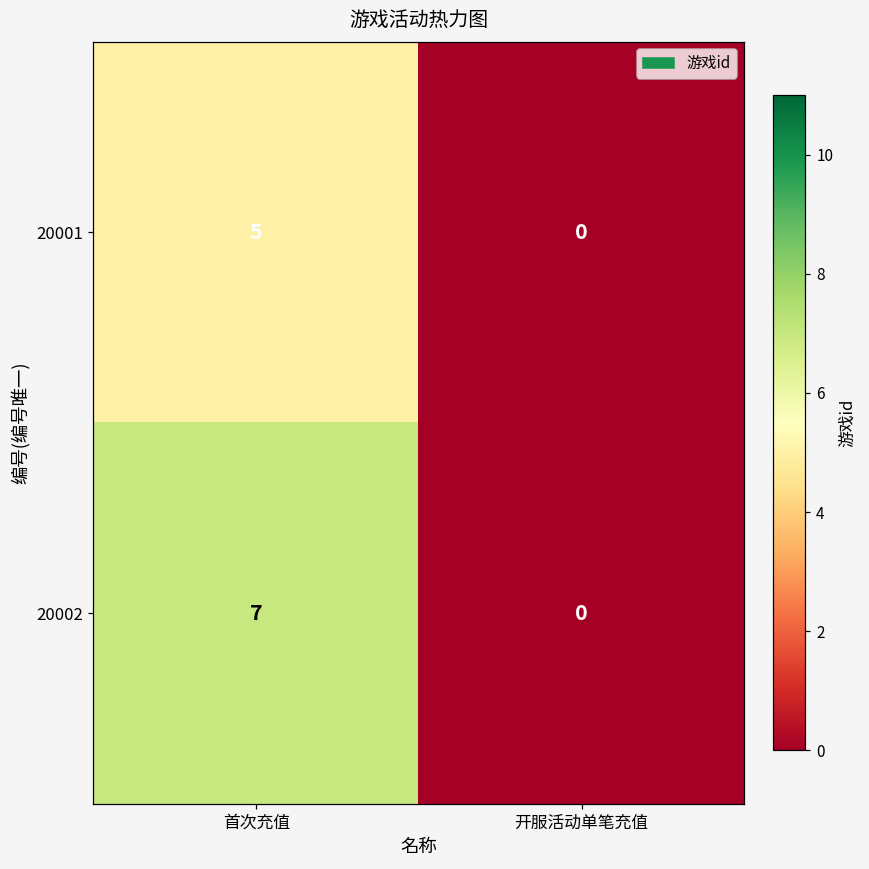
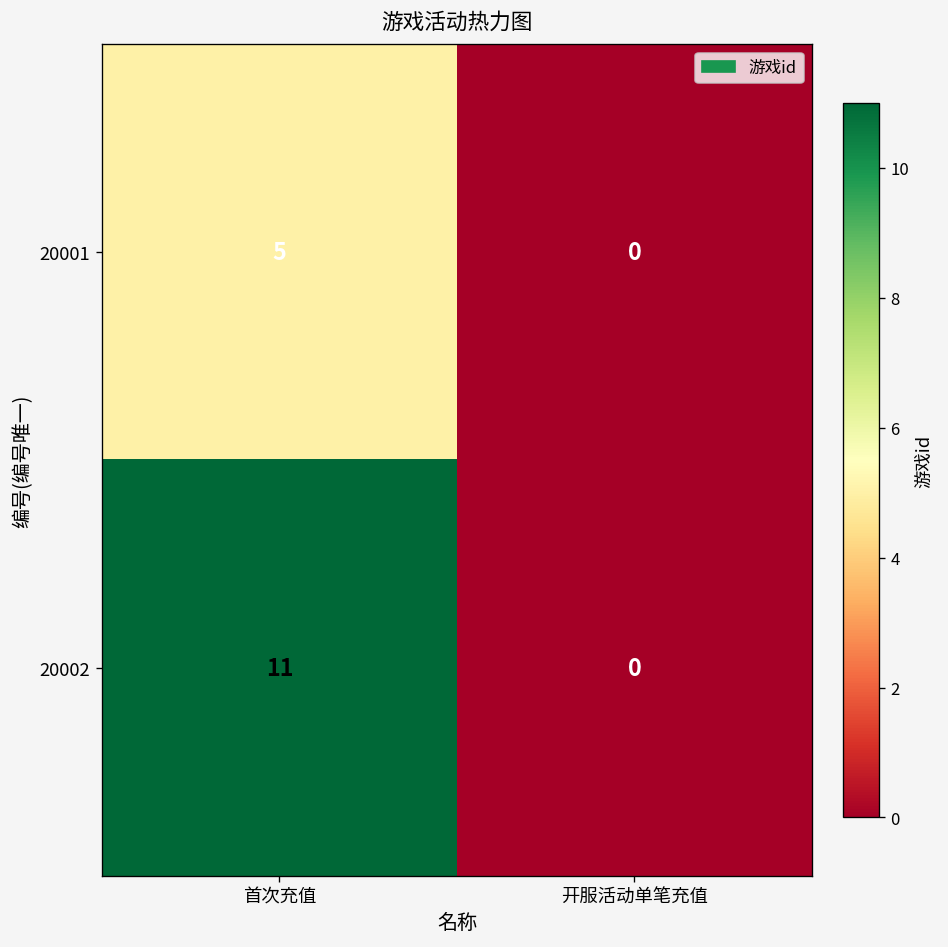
  {
    "20001": {
      "首次充值": 5,
      "开服活动单笔充值": 0
    },
    "20002": {
-     "首次充值": 7,
+     "首次充值": 11,
      "开服活动单笔充值": 0
    }
  }
